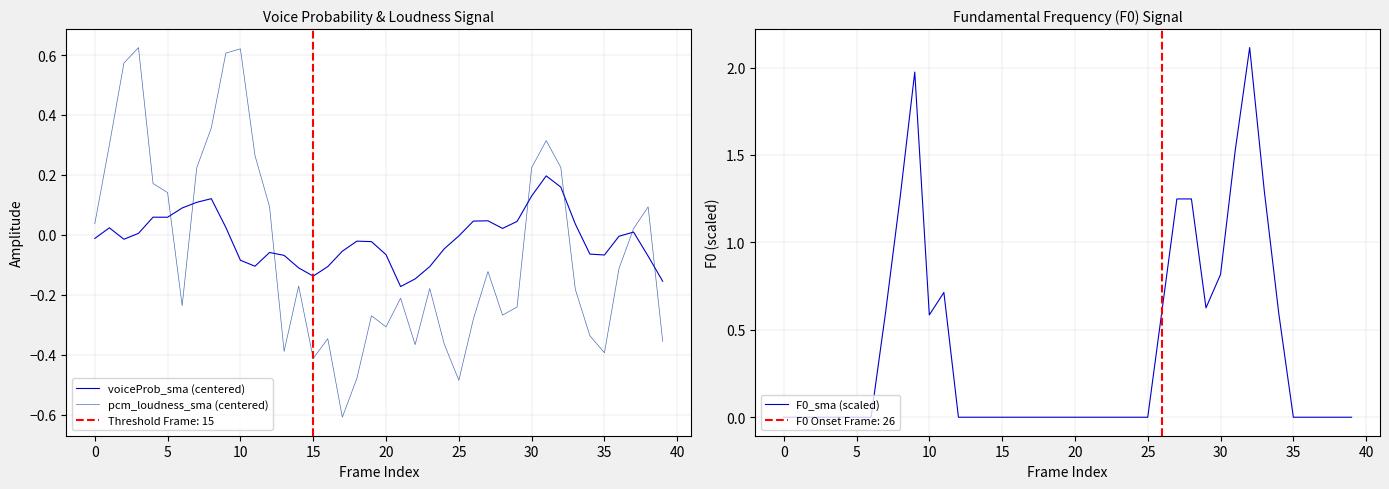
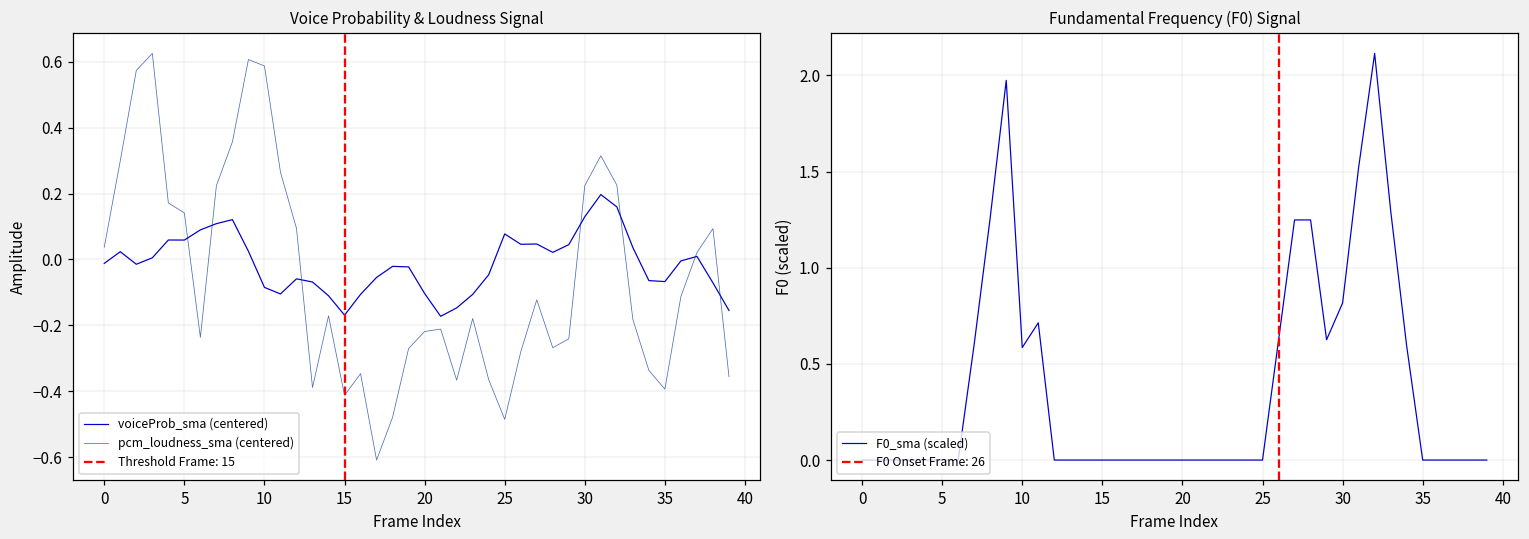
  {
    "Voice Probability & Loudness Signal": {
      "voiceProb_sma (centered)": {
        "0": -0.01,
        "5": 0.06,
        "10": -0.08,
-       "15": -0.14,
-       "20": -0.07,
-       "25": 0.00,
+       "15": -0.17,
+       "20": -0.10,
+       "25": 0.08,
        "30": 0.13,
        "35": -0.07
      },
      "pcm_loudness_sma (centered)": {
        "0": 0.04,
        "5": 0.14,
-       "10": 0.62,
+       "10": 0.59,
        "15": -0.41,
-       "20": -0.31,
+       "20": -0.22,
        "25": -0.48,
        "30": 0.22,
        "35": -0.39
      }
    },
    "Fundamental Frequency (F0) Signal": {
      "10": 0.59,
      "15": 0.00,
      "20": 0.00,
      "25": 0.00,
      "30": 0.82,
      "35": 0.00
    }
  }
